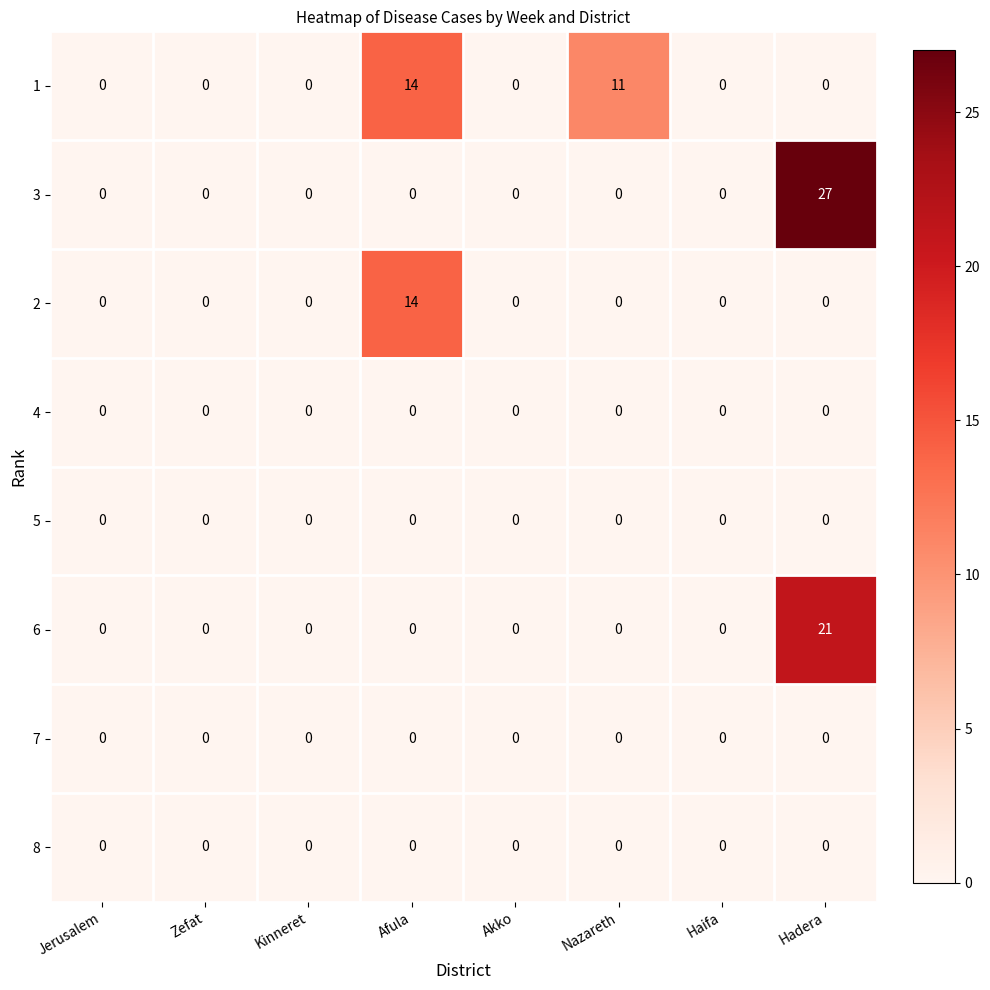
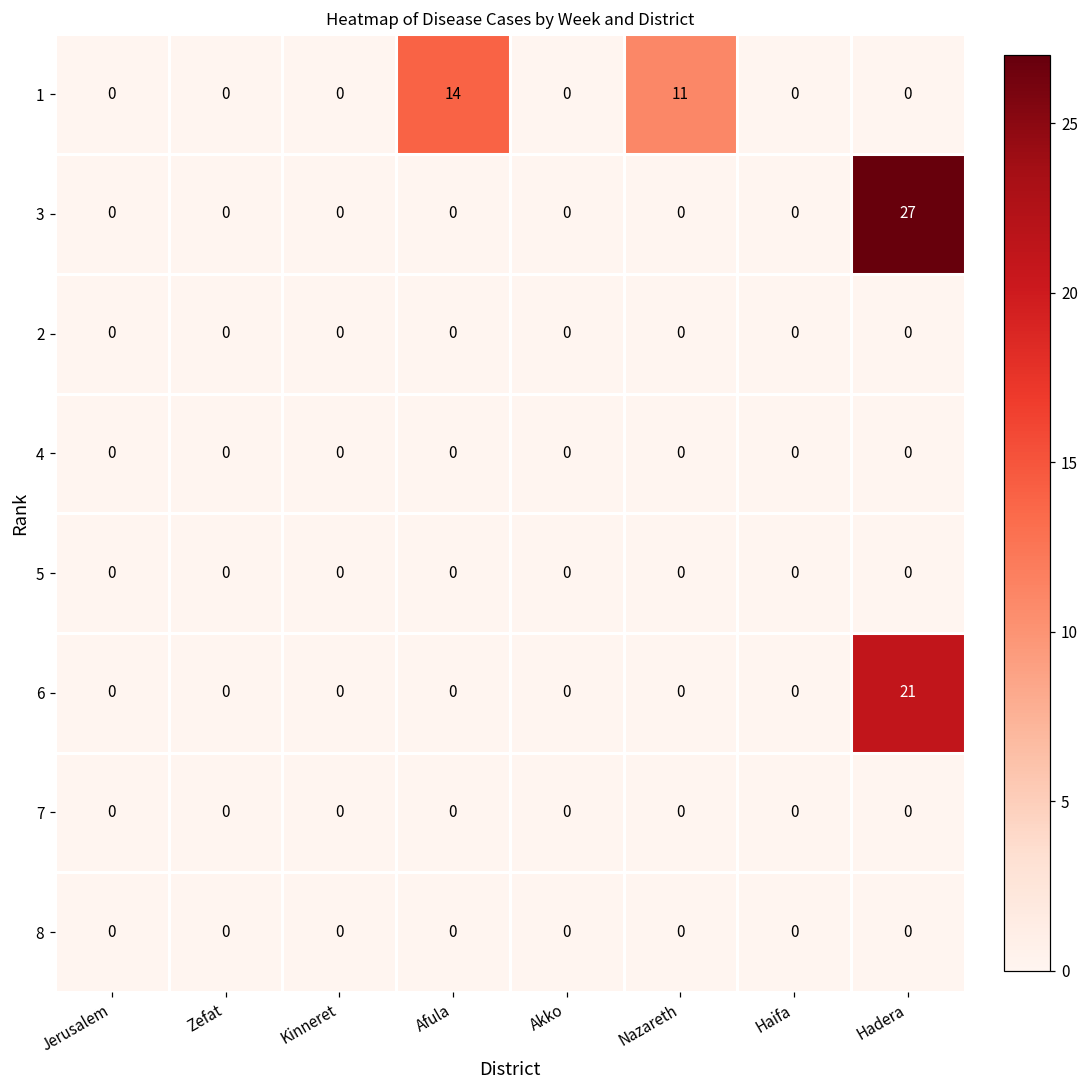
  {
    "1": {
      "Jerusalem": 0,
      "Zefat": 0,
      "Kinneret": 0,
      "Afula": 14,
      "Akko": 0,
      "Nazareth": 11,
      "Haifa": 0,
      "Hadera": 0
    },
    "3": {
      "Jerusalem": 0,
      "Zefat": 0,
      "Kinneret": 0,
      "Afula": 0,
      "Akko": 0,
      "Nazareth": 0,
      "Haifa": 0,
      "Hadera": 27
    },
    "2": {
      "Jerusalem": 0,
      "Zefat": 0,
      "Kinneret": 0,
-     "Afula": 14,
+     "Afula": 0,
      "Akko": 0,
      "Nazareth": 0,
      "Haifa": 0,
      "Hadera": 0
    },
    "4": {
      "Jerusalem": 0,
      "Zefat": 0,
      "Kinneret": 0,
      "Afula": 0,
      "Akko": 0,
      "Nazareth": 0,
      "Haifa": 0,
      "Hadera": 0
    },
    "5": {
      "Jerusalem": 0,
      "Zefat": 0,
      "Kinneret": 0,
      "Afula": 0,
      "Akko": 0,
      "Nazareth": 0,
      "Haifa": 0,
      "Hadera": 0
    },
    "6": {
      "Jerusalem": 0,
      "Zefat": 0,
      "Kinneret": 0,
      "Afula": 0,
      "Akko": 0,
      "Nazareth": 0,
      "Haifa": 0,
      "Hadera": 21
    },
    "7": {
      "Jerusalem": 0,
      "Zefat": 0,
      "Kinneret": 0,
      "Afula": 0,
      "Akko": 0,
      "Nazareth": 0,
      "Haifa": 0,
      "Hadera": 0
    },
    "8": {
      "Jerusalem": 0,
      "Zefat": 0,
      "Kinneret": 0,
      "Afula": 0,
      "Akko": 0,
      "Nazareth": 0,
      "Haifa": 0,
      "Hadera": 0
    }
  }
